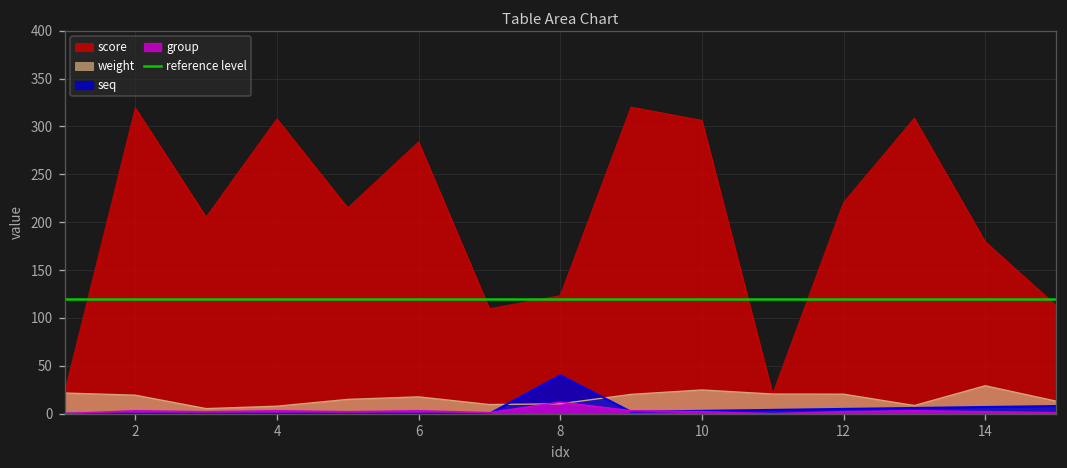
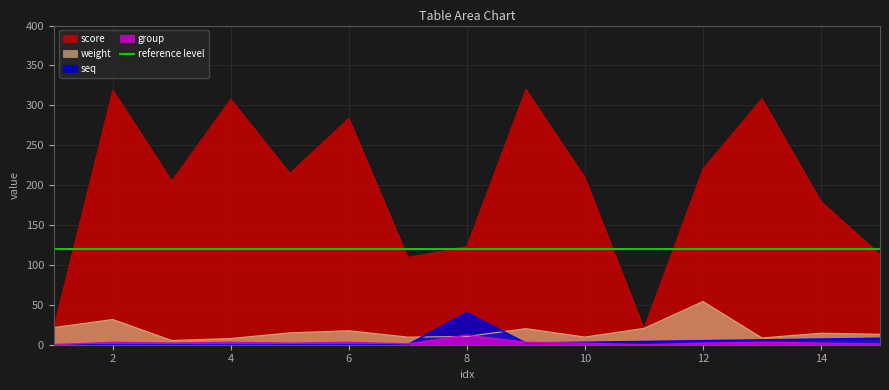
  {
    "score": {
      "2": 320,
      "4": 310,
      "6": 280,
      "8": 120,
-     "10": 310,
+     "10": 210,
      "12": 220,
      "14": 180
    },
    "weight": {
-     "2": 20,
+     "2": 30,
      "4": 10,
      "6": 20,
-     "10": 20,
-     "12": 20,
-     "14": 30
+     "10": 10,
+     "12": 50,
+     "14": 10
    },
    "seq": {
      "8": 40,
      "14": 10
    },
    "group": {
      "14": 0
    }
  }
